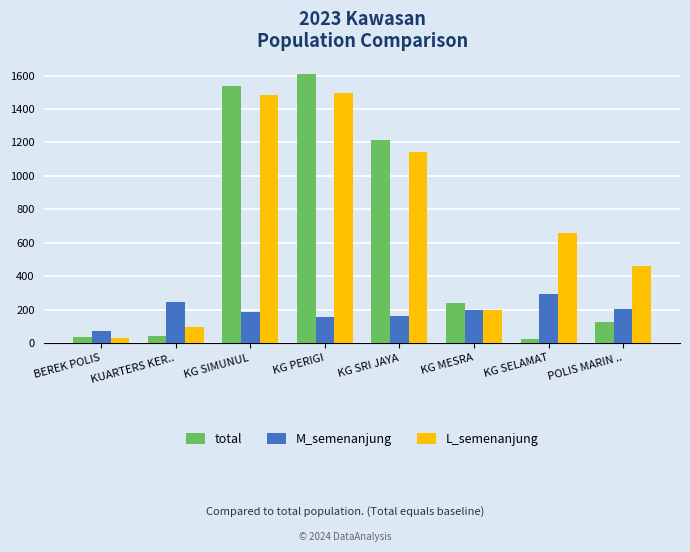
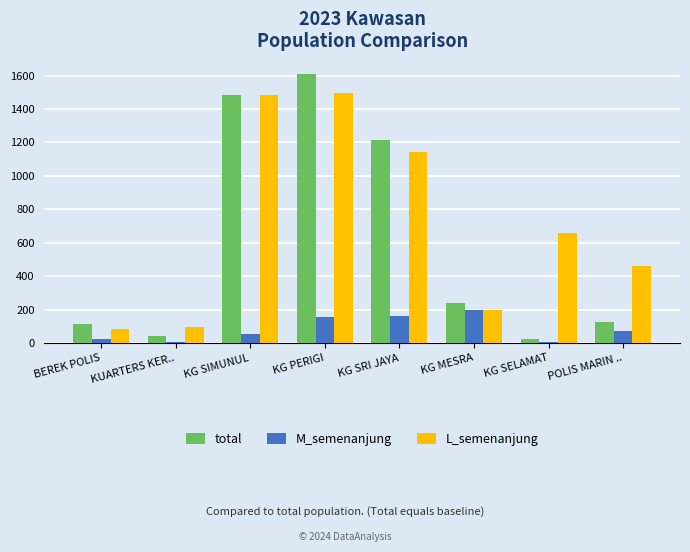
  {
    "total": {
-     "BEREK POLIS": 40,
+     "BEREK POLIS": 110,
      "KUARTERS KER..": 40,
-     "KG SIMUNUL": 1540,
+     "KG SIMUNUL": 1480,
      "KG PERIGI": 1610,
      "KG SRI JAYA": 1210,
      "KG MESRA": 240,
      "KG SELAMAT": 20,
      "POLIS MARIN ..": 120
    },
    "M_semenanjung": {
-     "BEREK POLIS": 70,
-     "KUARTERS KER..": 240,
-     "KG SIMUNUL": 190,
+     "BEREK POLIS": 20,
+     "KUARTERS KER..": 10,
+     "KG SIMUNUL": 50,
      "KG PERIGI": 160,
      "KG SRI JAYA": 160,
      "KG MESRA": 200,
-     "KG SELAMAT": 290,
-     "POLIS MARIN ..": 210
+     "KG SELAMAT": 0,
+     "POLIS MARIN ..": 70
    },
    "L_semenanjung": {
-     "BEREK POLIS": 30,
+     "BEREK POLIS": 90,
      "KUARTERS KER..": 100,
      "KG SIMUNUL": 1480,
      "KG PERIGI": 1490,
      "KG SRI JAYA": 1140,
      "KG MESRA": 200,
      "KG SELAMAT": 660,
      "POLIS MARIN ..": 460
    }
  }
